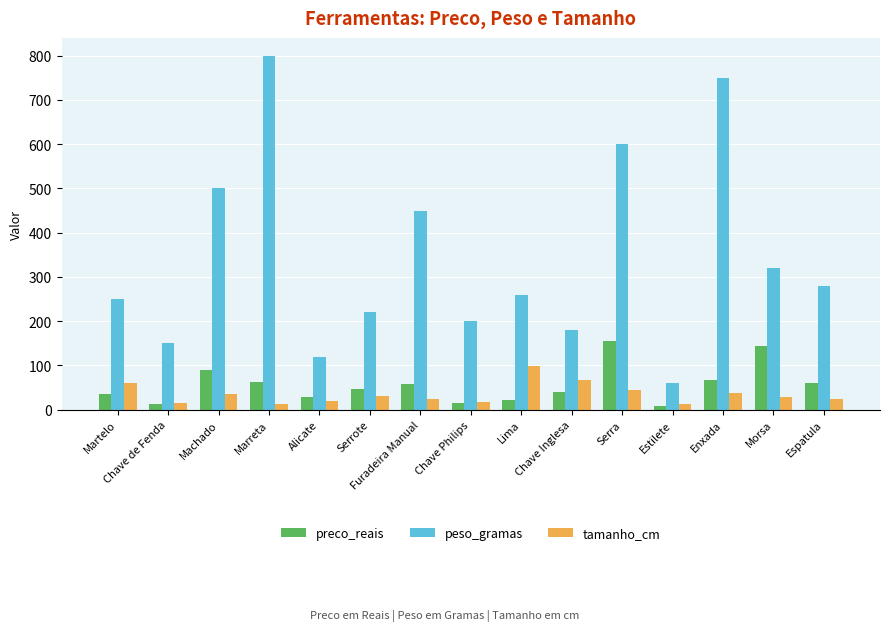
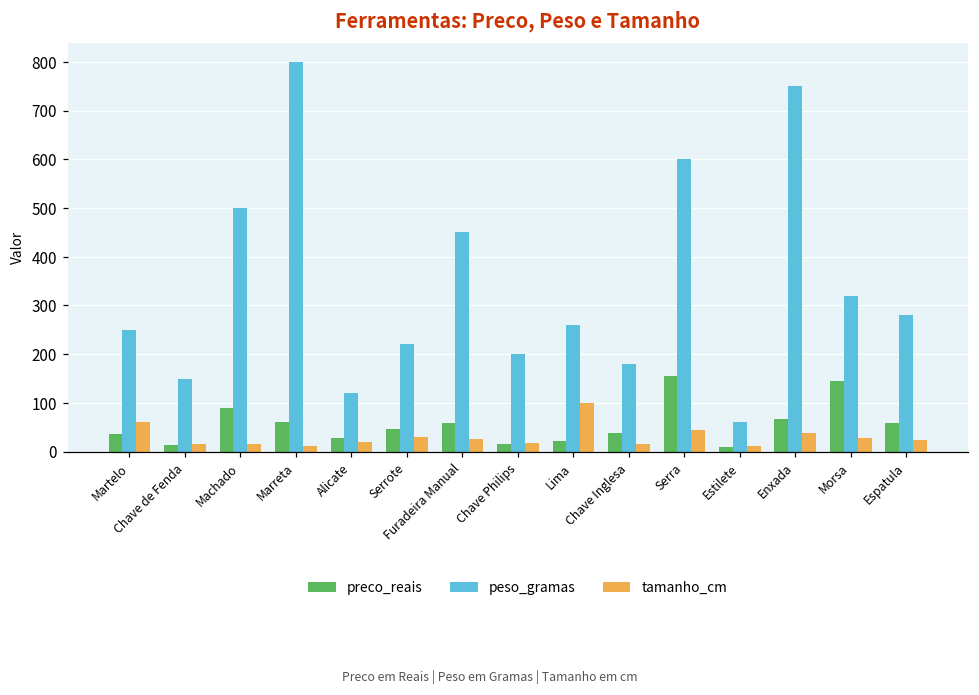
  {
    "preco_reais": {
      "Martelo": 40,
      "Chave de Fenda": 10,
      "Machado": 90,
      "Marreta": 60,
      "Alicate": 30,
      "Serrote": 50,
      "Furadeira Manual": 60,
      "Chave Philips": 20,
      "Lima": 20,
      "Chave Inglesa": 40,
      "Serra": 160,
      "Estilete": 10,
      "Enxada": 70,
      "Morsa": 150,
      "Espatula": 60
    },
    "peso_gramas": {
      "Martelo": 250,
      "Chave de Fenda": 150,
      "Machado": 500,
      "Marreta": 800,
      "Alicate": 120,
      "Serrote": 220,
      "Furadeira Manual": 450,
      "Chave Philips": 200,
      "Lima": 260,
      "Chave Inglesa": 180,
      "Serra": 600,
      "Estilete": 60,
      "Enxada": 750,
      "Morsa": 320,
      "Espatula": 280
    },
    "tamanho_cm": {
      "Martelo": 60,
      "Chave de Fenda": 20,
-     "Machado": 40,
+     "Machado": 10,
      "Marreta": 10,
      "Alicate": 20,
      "Serrote": 30,
      "Furadeira Manual": 30,
      "Chave Philips": 20,
      "Lima": 100,
-     "Chave Inglesa": 70,
+     "Chave Inglesa": 20,
      "Serra": 50,
      "Estilete": 10,
      "Enxada": 40,
      "Morsa": 30,
      "Espatula": 20
    }
  }
